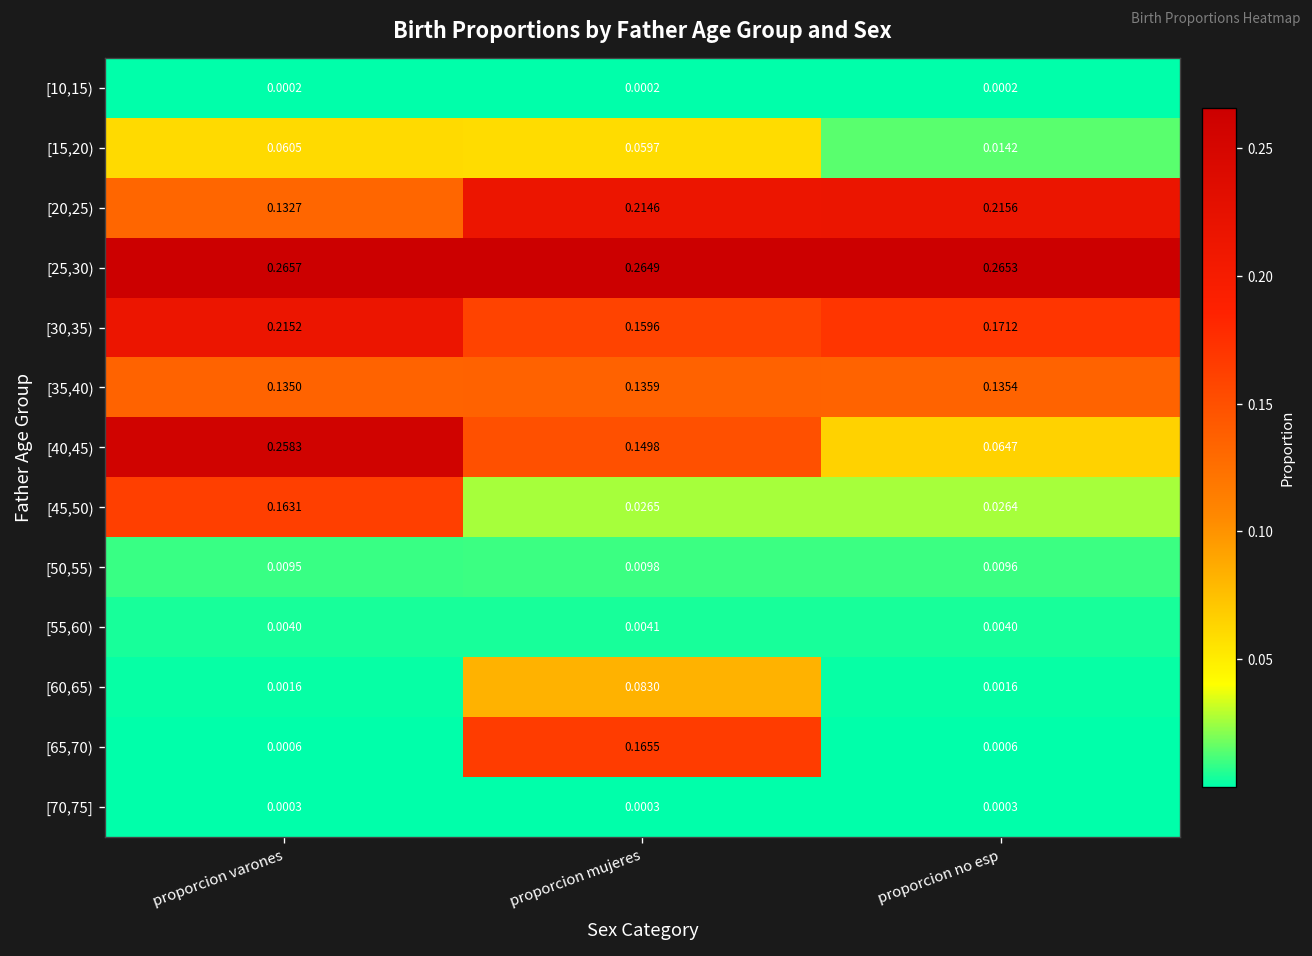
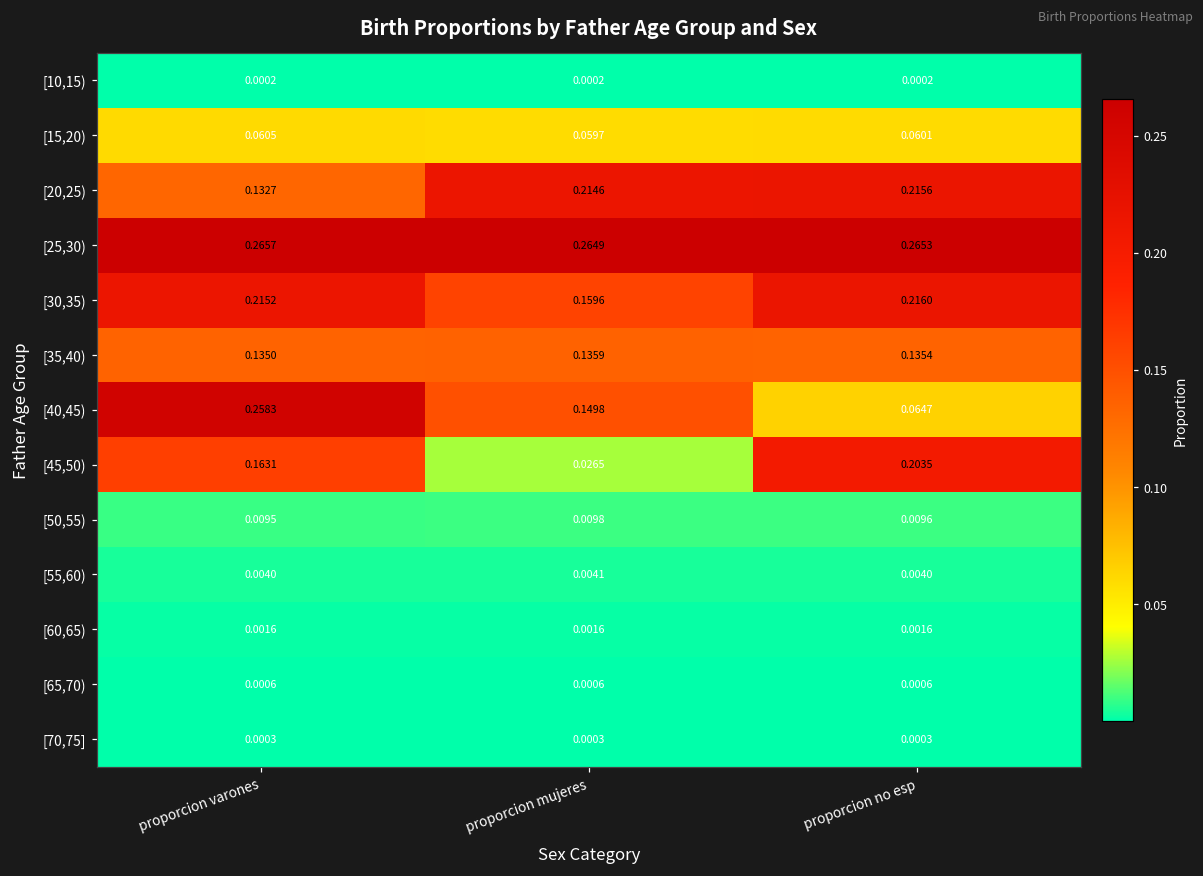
  {
    "[10,15)": {
      "proporcion varones": 0.0002,
      "proporcion mujeres": 0.0002,
      "proporcion no esp": 0.0002
    },
    "[15,20)": {
      "proporcion varones": 0.0605,
      "proporcion mujeres": 0.0597,
-     "proporcion no esp": 0.0142
+     "proporcion no esp": 0.0601
    },
    "[20,25)": {
      "proporcion varones": 0.1327,
      "proporcion mujeres": 0.2146,
      "proporcion no esp": 0.2156
    },
    "[25,30)": {
      "proporcion varones": 0.2657,
      "proporcion mujeres": 0.2649,
      "proporcion no esp": 0.2653
    },
    "[30,35)": {
      "proporcion varones": 0.2152,
      "proporcion mujeres": 0.1596,
-     "proporcion no esp": 0.1712
+     "proporcion no esp": 0.2160
    },
    "[35,40)": {
      "proporcion varones": 0.1350,
      "proporcion mujeres": 0.1359,
      "proporcion no esp": 0.1354
    },
    "[40,45)": {
      "proporcion varones": 0.2583,
      "proporcion mujeres": 0.1498,
      "proporcion no esp": 0.0647
    },
    "[45,50)": {
      "proporcion varones": 0.1631,
      "proporcion mujeres": 0.0265,
-     "proporcion no esp": 0.0264
+     "proporcion no esp": 0.2035
    },
    "[50,55)": {
      "proporcion varones": 0.0095,
      "proporcion mujeres": 0.0098,
      "proporcion no esp": 0.0096
    },
    "[55,60)": {
      "proporcion varones": 0.0040,
      "proporcion mujeres": 0.0041,
      "proporcion no esp": 0.0040
    },
    "[60,65)": {
      "proporcion varones": 0.0016,
-     "proporcion mujeres": 0.0830,
+     "proporcion mujeres": 0.0016,
      "proporcion no esp": 0.0016
    },
    "[65,70)": {
      "proporcion varones": 0.0006,
-     "proporcion mujeres": 0.1655,
+     "proporcion mujeres": 0.0006,
      "proporcion no esp": 0.0006
    },
    "[70,75]": {
      "proporcion varones": 0.0003,
      "proporcion mujeres": 0.0003,
      "proporcion no esp": 0.0003
    }
  }
